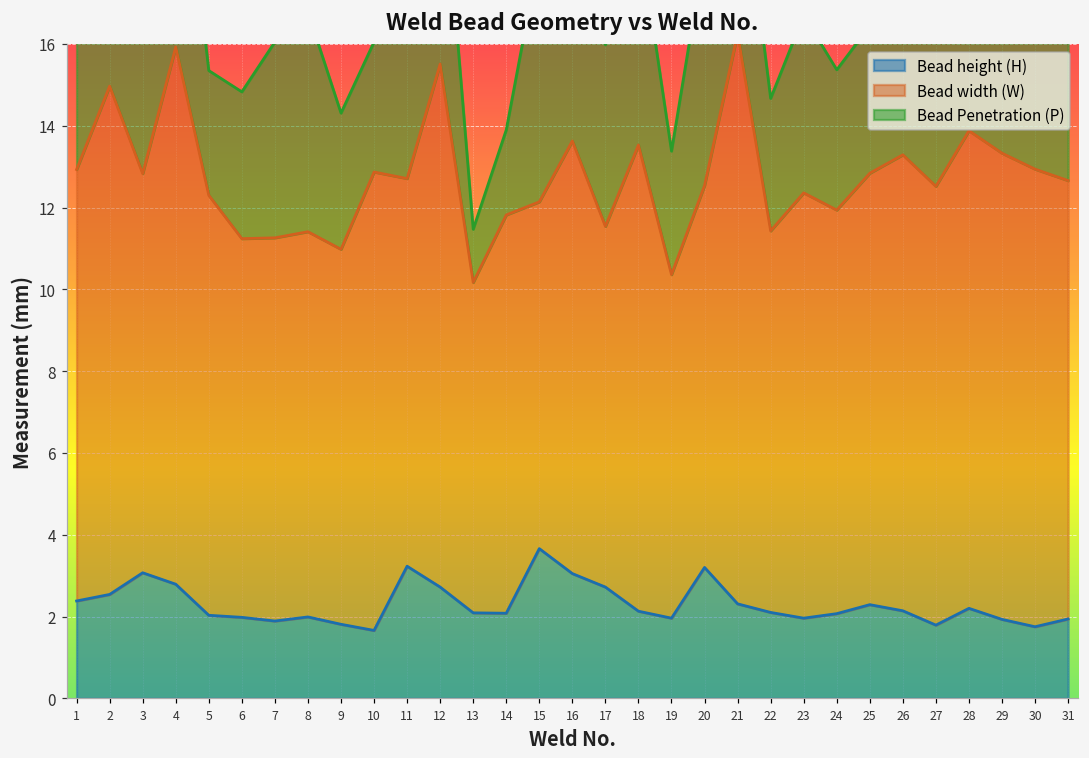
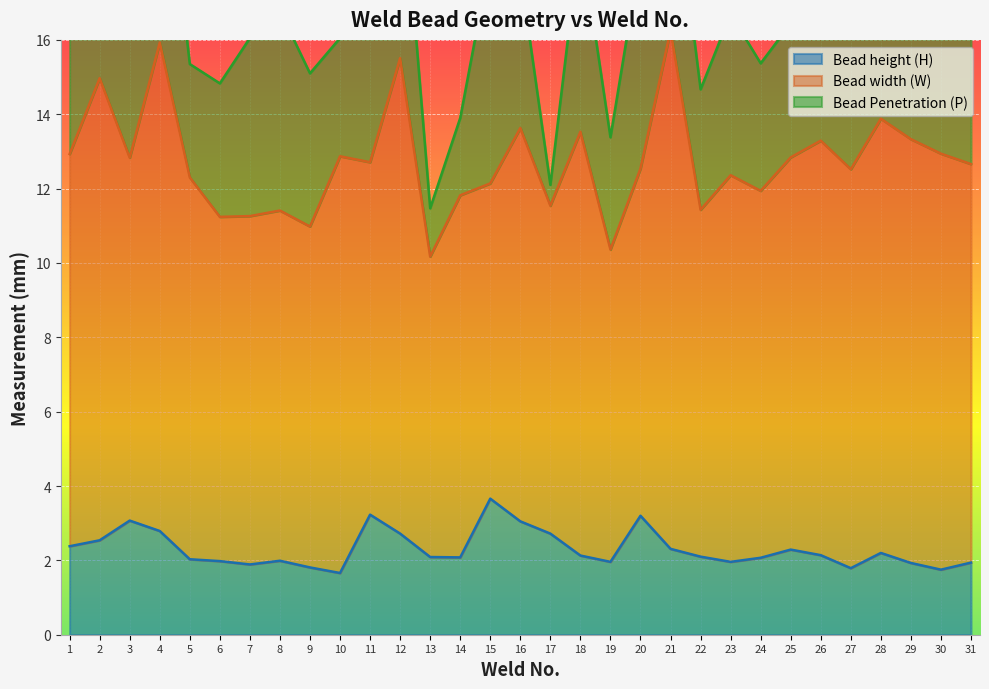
  {
    "Bead height (H)": {
      "1": 2.4,
      "2": 2.5,
      "3": 3.1,
      "4": 2.8,
      "5": 2.0,
      "6": 2.0,
      "7": 1.9,
      "8": 2.0,
      "9": 1.8,
      "10": 1.7,
      "11": 3.2,
      "12": 2.7,
      "13": 2.1,
      "14": 2.1,
      "15": 3.7,
      "16": 3.1,
      "17": 2.7,
      "18": 2.1,
      "19": 2.0,
      "20": 3.2,
      "21": 2.3,
      "22": 2.1,
      "23": 2.0,
      "24": 2.1,
      "25": 2.3,
      "26": 2.1,
      "27": 1.8,
      "28": 2.2,
      "29": 1.9,
      "30": 1.8,
      "31": 1.9
    },
    "Bead width (W)": {
      "1": 10.6,
      "2": 12.4,
      "3": 9.8,
      "4": 13.1,
      "5": 10.3,
      "6": 9.3,
      "7": 9.4,
      "8": 9.4,
      "9": 9.2,
      "10": 11.2,
      "11": 9.5,
      "12": 12.8,
      "13": 8.1,
      "14": 9.7,
      "15": 8.5,
      "16": 10.6,
      "17": 8.8,
      "18": 11.4,
      "19": 8.4,
      "20": 9.3,
      "22": 9.3,
      "23": 10.4,
      "24": 9.9,
      "25": 10.6,
      "26": 11.2,
      "27": 10.7,
      "28": 11.7,
      "29": 11.4,
      "30": 11.2,
      "31": 10.7
    },
    "Bead Penetration (P)": {
      "5": 3.0,
      "6": 3.6,
      "7": 4.8,
-     "9": 3.3,
+     "9": 4.1,
      "10": 3.2,
      "13": 1.3,
      "14": 2.1,
-     "17": 4.4,
+     "17": 0.6,
      "19": 3.0,
      "22": 3.2,
      "24": 3.4
    }
  }
